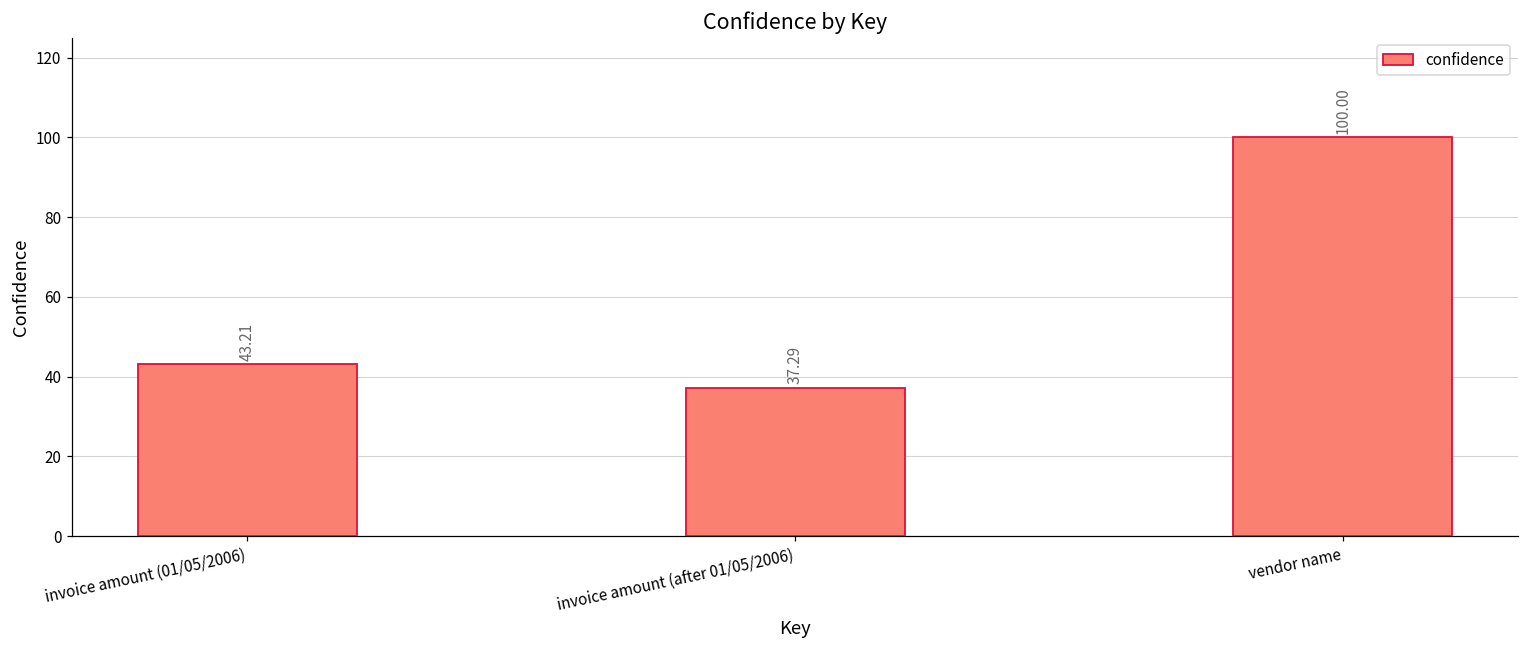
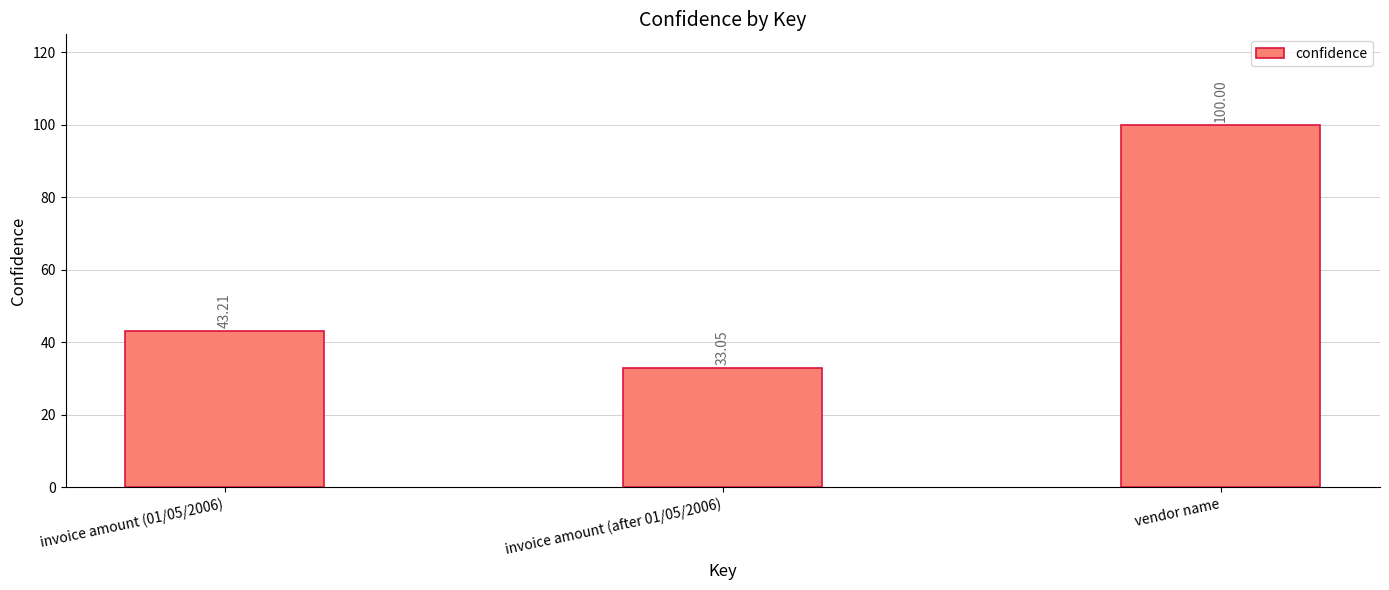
  {
    "invoice amount (01/05/2006)": 43.21,
-   "invoice amount (after 01/05/2006)": 37.29,
+   "invoice amount (after 01/05/2006)": 33.05,
    "vendor name": 100.00
  }
